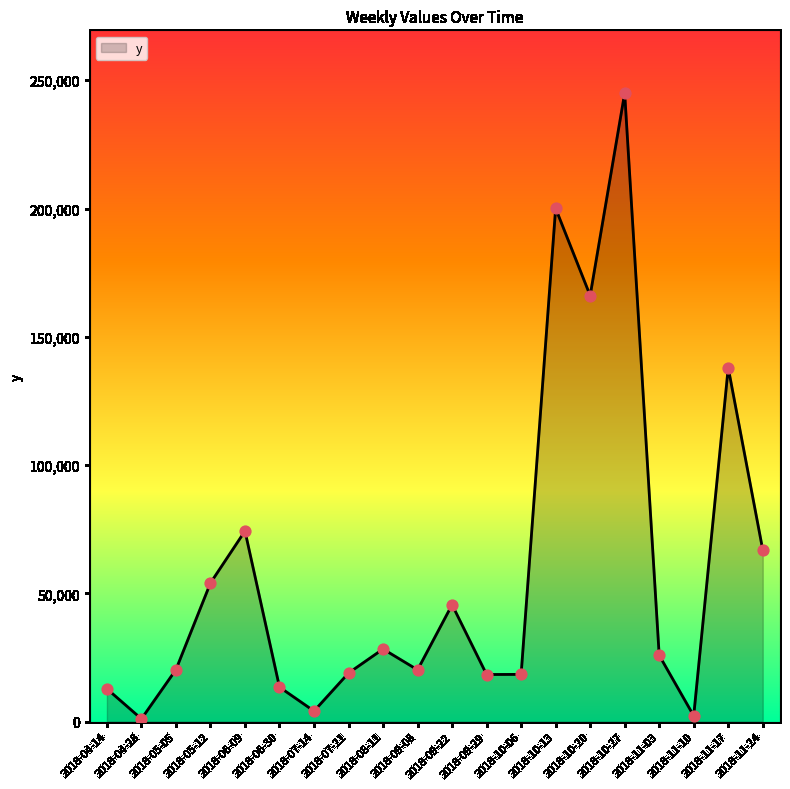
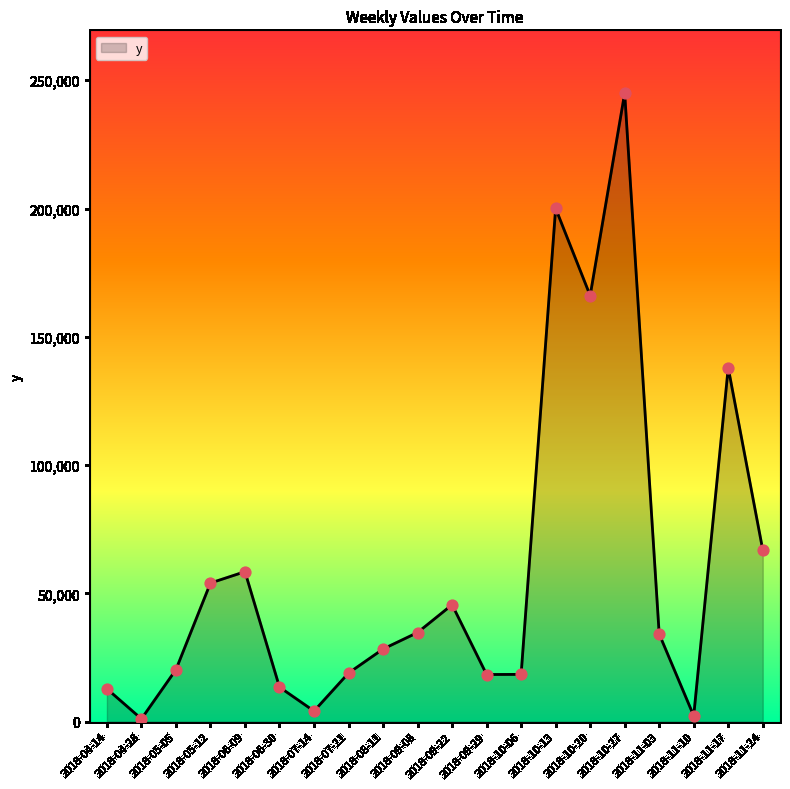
  {
    "2018-04-14": "13,000",
    "2018-04-28": "1,000",
    "2018-05-05": "20,000",
    "2018-05-12": "54,000",
-   "2018-06-09": "74,000",
+   "2018-06-09": "58,000",
    "2018-06-30": "13,000",
    "2018-07-14": "4,000",
    "2018-07-21": "19,000",
    "2018-08-11": "28,000",
-   "2018-09-08": "20,000",
+   "2018-09-08": "35,000",
    "2018-09-22": "46,000",
    "2018-09-29": "18,000",
    "2018-10-06": "18,000",
    "2018-10-13": "200,000",
    "2018-10-20": "166,000",
    "2018-10-27": "245,000",
-   "2018-11-03": "26,000",
+   "2018-11-03": "34,000",
    "2018-11-10": "2,000",
    "2018-11-17": "138,000",
    "2018-11-24": "67,000"
  }
